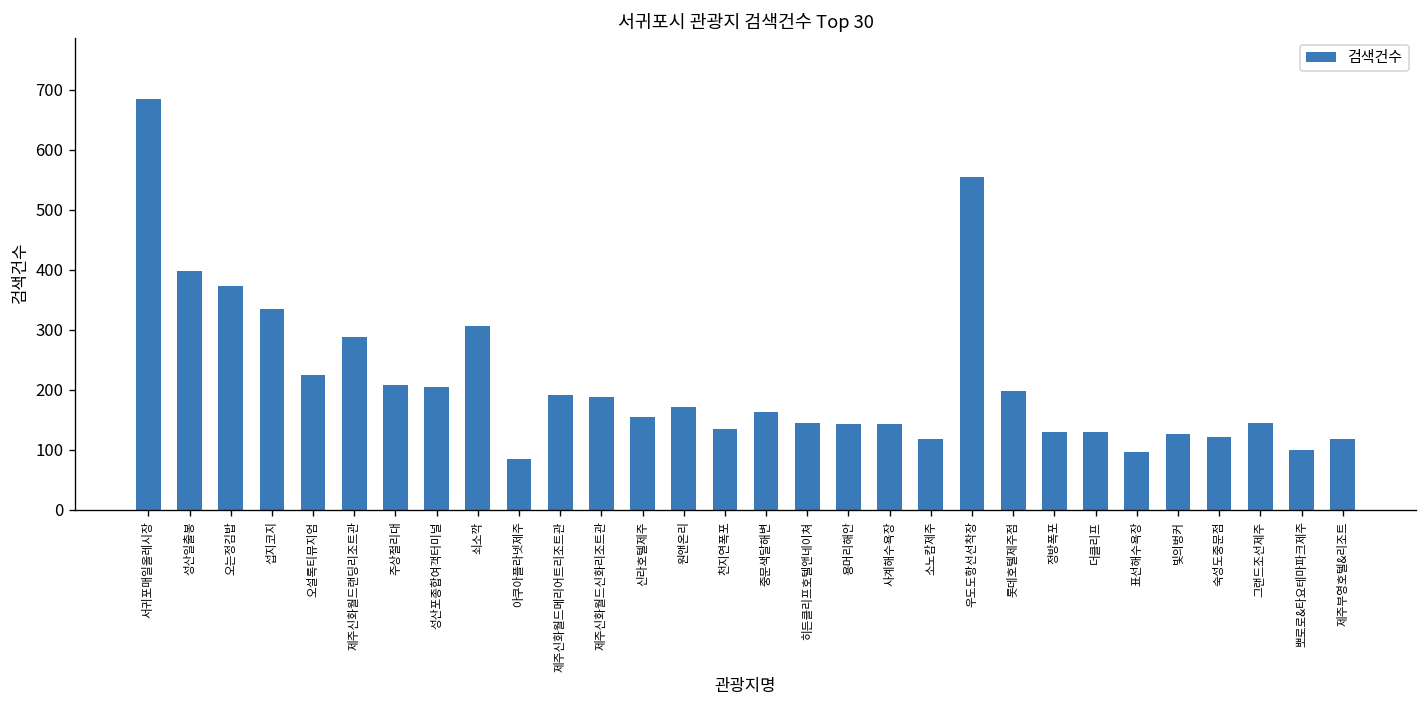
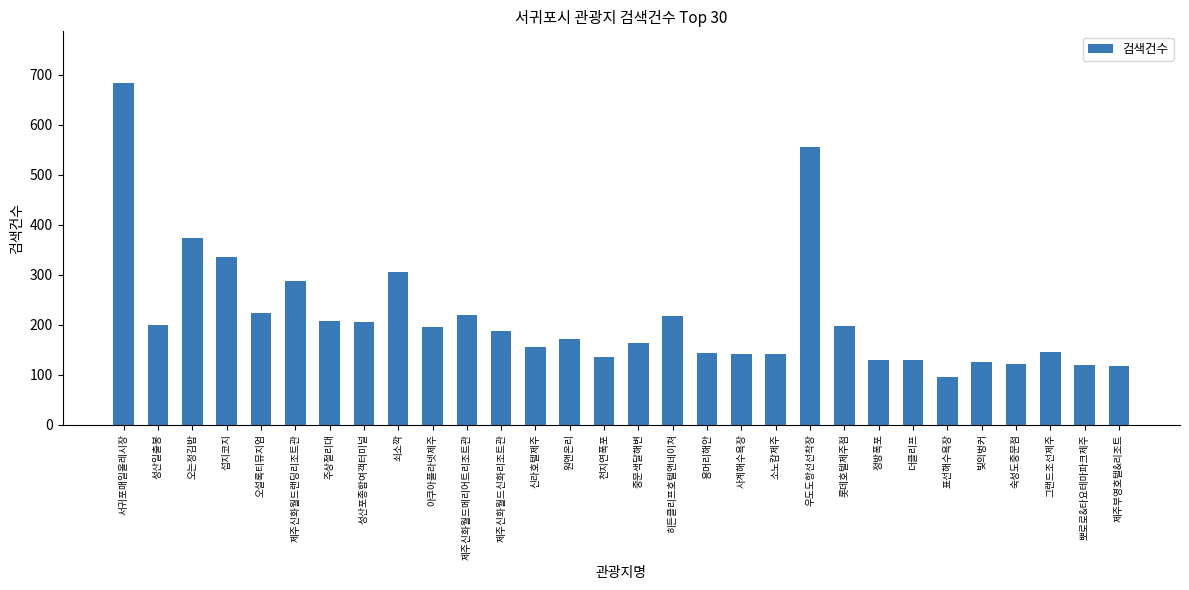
  {
    "서귀포매일올레시장": 680,
-   "성산일출봉": 400,
+   "성산일출봉": 200,
    "오는정김밥": 370,
    "섭지코지": 340,
    "오설록티뮤지엄": 220,
    "제주신화월드랜딩리조트관": 290,
    "주상절리대": 210,
    "성산포종합여객터미널": 210,
    "쇠소깍": 310,
-   "아쿠아플라넷제주": 80,
-   "제주신화월드메리어트리조트관": 190,
+   "아쿠아플라넷제주": 200,
+   "제주신화월드메리어트리조트관": 220,
    "제주신화월드신화리조트관": 190,
    "신라호텔제주": 160,
    "원앤온리": 170,
    "천지연폭포": 140,
    "중문색달해변": 160,
-   "히든클리프호텔앤네이쳐": 150,
+   "히든클리프호텔앤네이쳐": 220,
    "용머리해안": 140,
    "사계해수욕장": 140,
-   "소노캄제주": 120,
+   "소노캄제주": 140,
    "우도도항선선착장": 560,
    "롯데호텔제주점": 200,
    "정방폭포": 130,
    "더클리프": 130,
    "표선해수욕장": 100,
    "빛의벙커": 130,
    "숙성도중문점": 120,
    "그랜드조선제주": 150,
-   "뽀로로&타요테마파크제주": 100,
+   "뽀로로&타요테마파크제주": 120,
    "제주부영호텔&리조트": 120
  }
